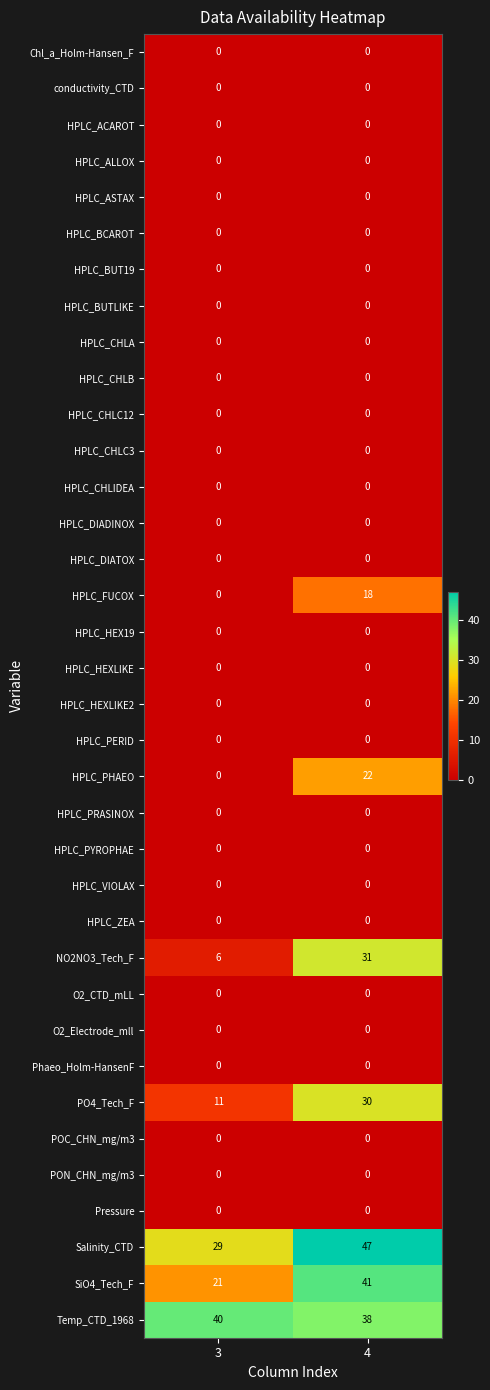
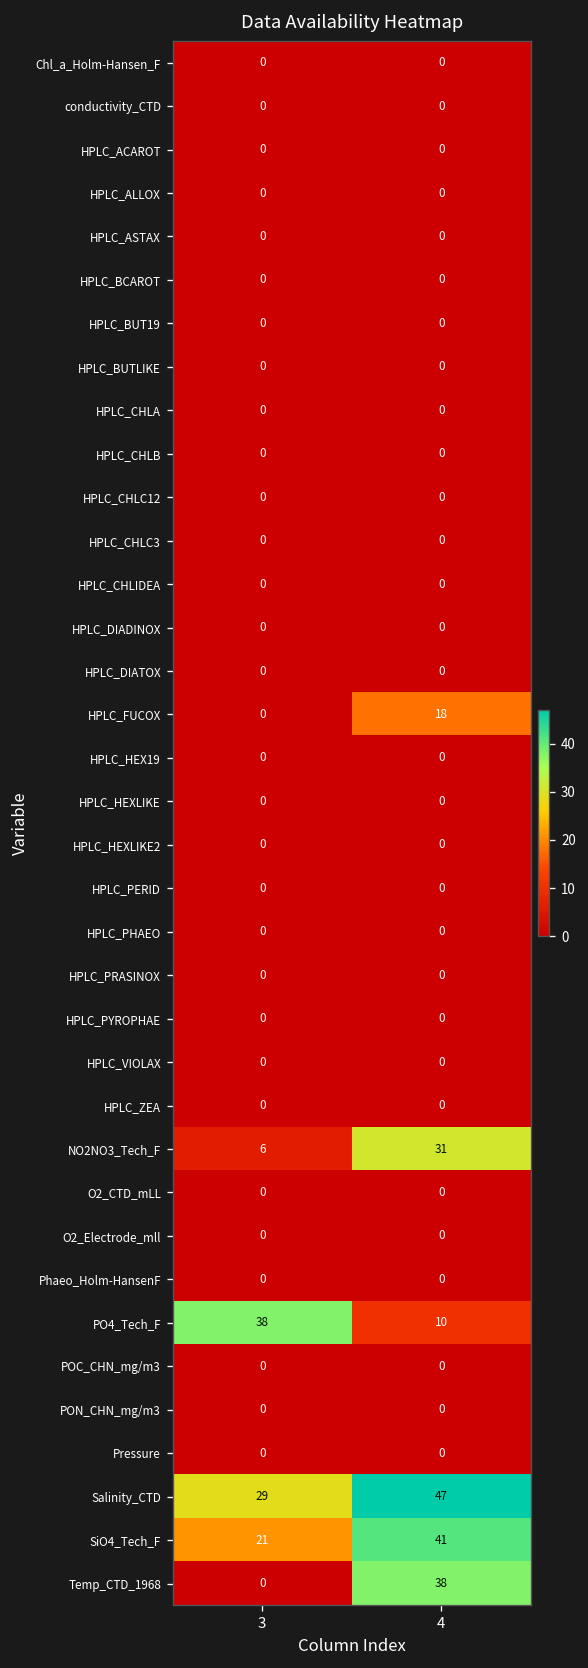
  {
    "Chl_a_Holm-Hansen_F": {
      "3": 0,
      "4": 0
    },
    "conductivity_CTD": {
      "3": 0,
      "4": 0
    },
    "HPLC_ACAROT": {
      "3": 0,
      "4": 0
    },
    "HPLC_ALLOX": {
      "3": 0,
      "4": 0
    },
    "HPLC_ASTAX": {
      "3": 0,
      "4": 0
    },
    "HPLC_BCAROT": {
      "3": 0,
      "4": 0
    },
    "HPLC_BUT19": {
      "3": 0,
      "4": 0
    },
    "HPLC_BUTLIKE": {
      "3": 0,
      "4": 0
    },
    "HPLC_CHLA": {
      "3": 0,
      "4": 0
    },
    "HPLC_CHLB": {
      "3": 0,
      "4": 0
    },
    "HPLC_CHLC12": {
      "3": 0,
      "4": 0
    },
    "HPLC_CHLC3": {
      "3": 0,
      "4": 0
    },
    "HPLC_CHLIDEA": {
      "3": 0,
      "4": 0
    },
    "HPLC_DIADINOX": {
      "3": 0,
      "4": 0
    },
    "HPLC_DIATOX": {
      "3": 0,
      "4": 0
    },
    "HPLC_FUCOX": {
      "3": 0,
      "4": 18
    },
    "HPLC_HEX19": {
      "3": 0,
      "4": 0
    },
    "HPLC_HEXLIKE": {
      "3": 0,
      "4": 0
    },
    "HPLC_HEXLIKE2": {
      "3": 0,
      "4": 0
    },
    "HPLC_PERID": {
      "3": 0,
      "4": 0
    },
    "HPLC_PHAEO": {
      "3": 0,
-     "4": 22
+     "4": 0
    },
    "HPLC_PRASINOX": {
      "3": 0,
      "4": 0
    },
    "HPLC_PYROPHAE": {
      "3": 0,
      "4": 0
    },
    "HPLC_VIOLAX": {
      "3": 0,
      "4": 0
    },
    "HPLC_ZEA": {
      "3": 0,
      "4": 0
    },
    "NO2NO3_Tech_F": {
      "3": 6,
      "4": 31
    },
    "O2_CTD_mLL": {
      "3": 0,
      "4": 0
    },
    "O2_Electrode_mll": {
      "3": 0,
      "4": 0
    },
    "Phaeo_Holm-HansenF": {
      "3": 0,
      "4": 0
    },
    "PO4_Tech_F": {
-     "3": 11,
-     "4": 30
+     "3": 38,
+     "4": 10
    },
    "POC_CHN_mg/m3": {
      "3": 0,
      "4": 0
    },
    "PON_CHN_mg/m3": {
      "3": 0,
      "4": 0
    },
    "Pressure": {
      "3": 0,
      "4": 0
    },
    "Salinity_CTD": {
      "3": 29,
      "4": 47
    },
    "SiO4_Tech_F": {
      "3": 21,
      "4": 41
    },
    "Temp_CTD_1968": {
-     "3": 40,
+     "3": 0,
      "4": 38
    }
  }
